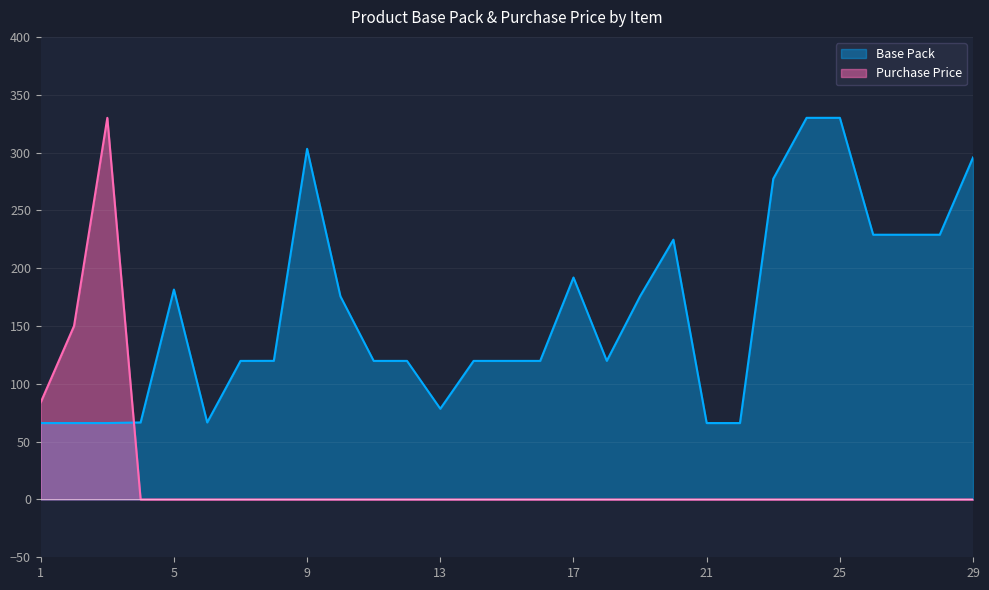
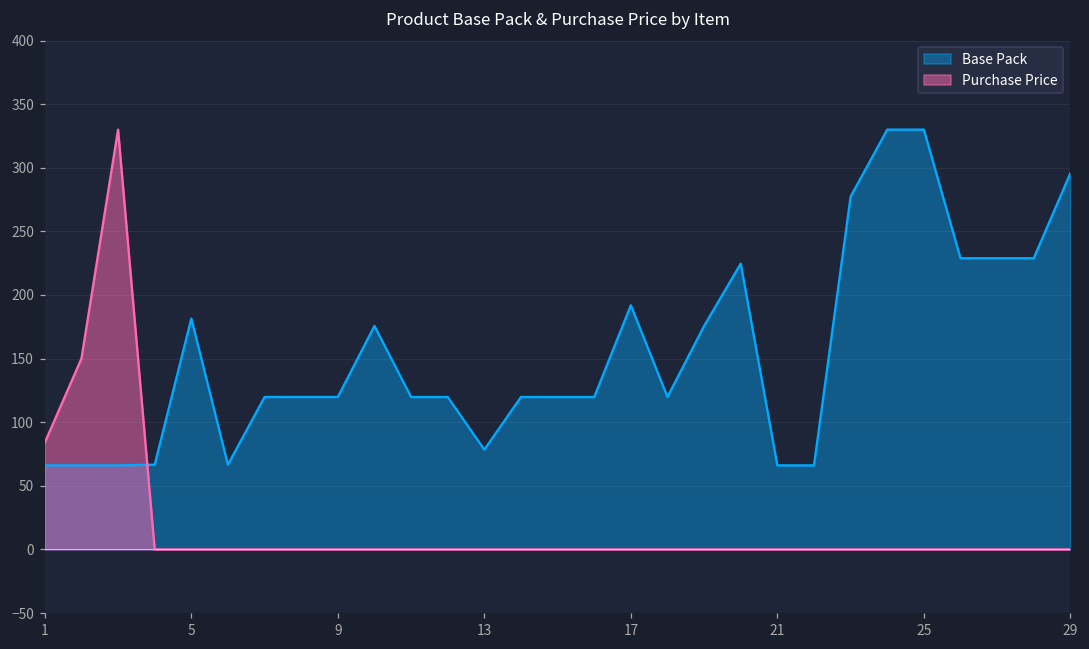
  {
    "Base Pack": {
      "1": 66,
      "5": 182,
-     "9": 303,
+     "9": 120,
      "13": 78,
      "17": 192,
      "21": 66,
      "25": 330,
      "29": 296
    },
    "Purchase Price": {
      "1": 84,
      "5": 0,
      "9": 0,
      "13": 0,
      "17": 0,
      "21": 0,
      "25": 0,
      "29": 0
    }
  }
